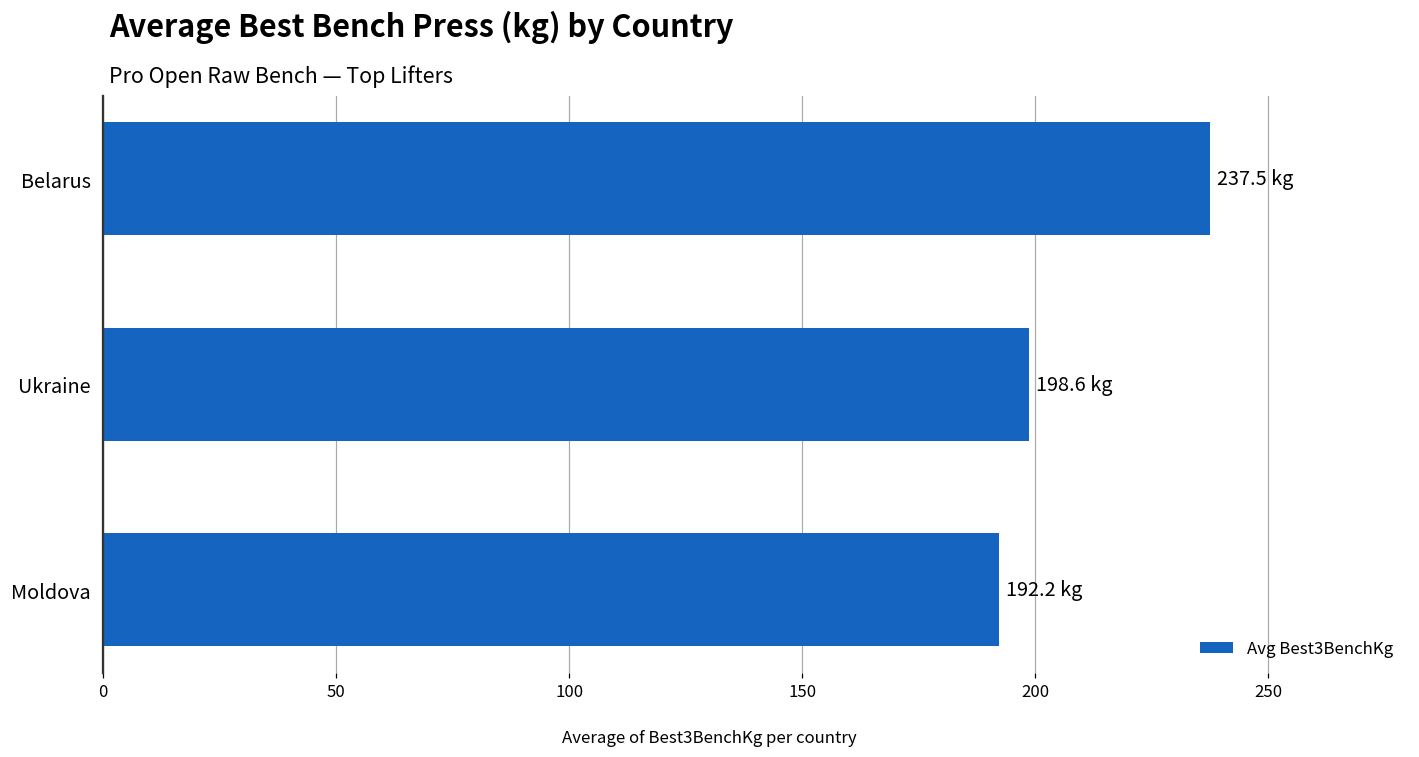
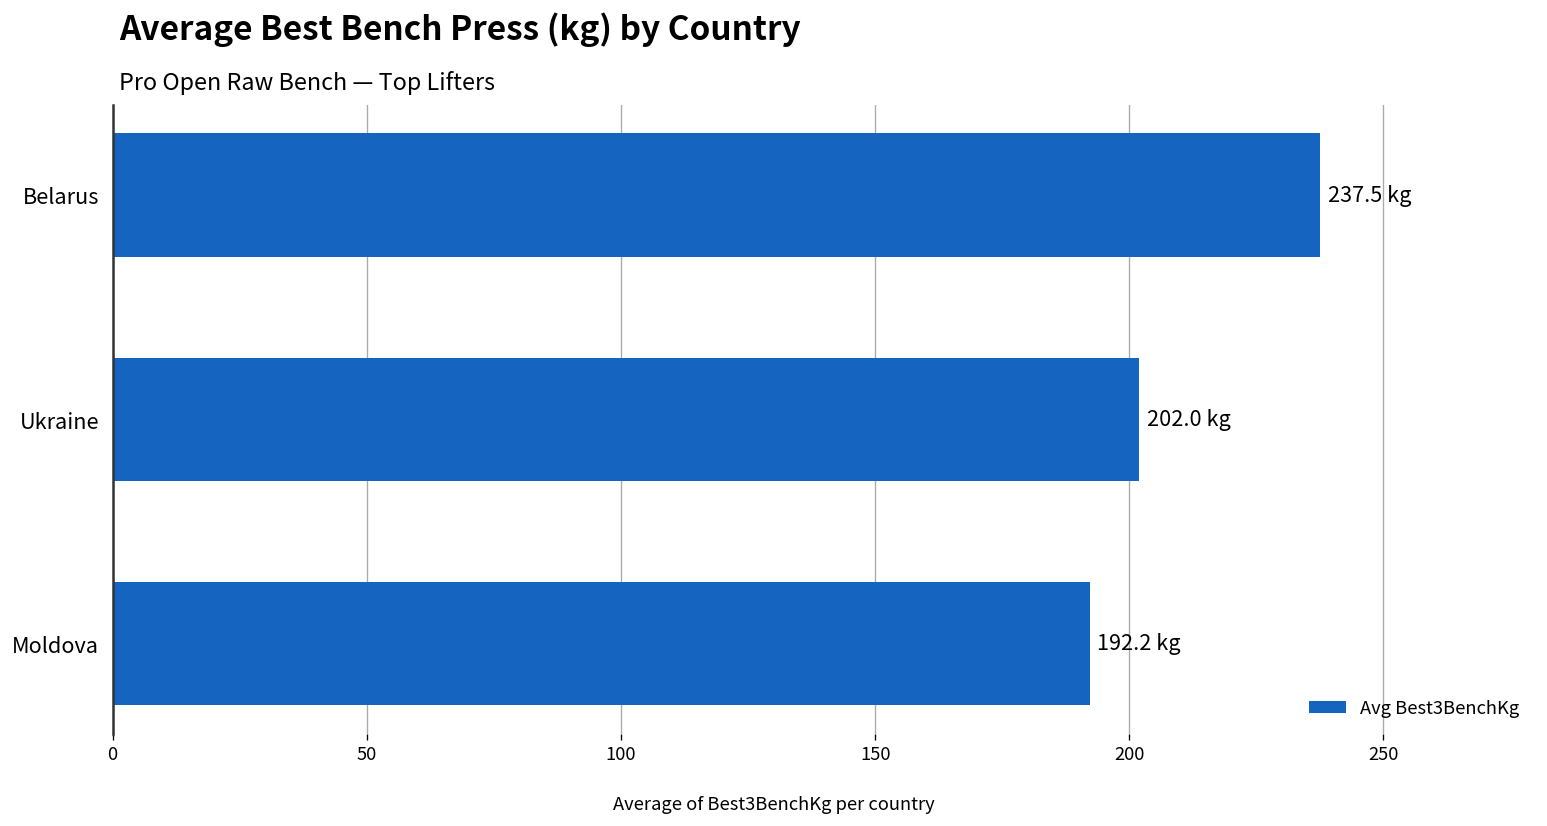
  {
    "Belarus": 237.5,
-   "Ukraine": 198.6,
+   "Ukraine": 202.0,
    "Moldova": 192.2
  }
